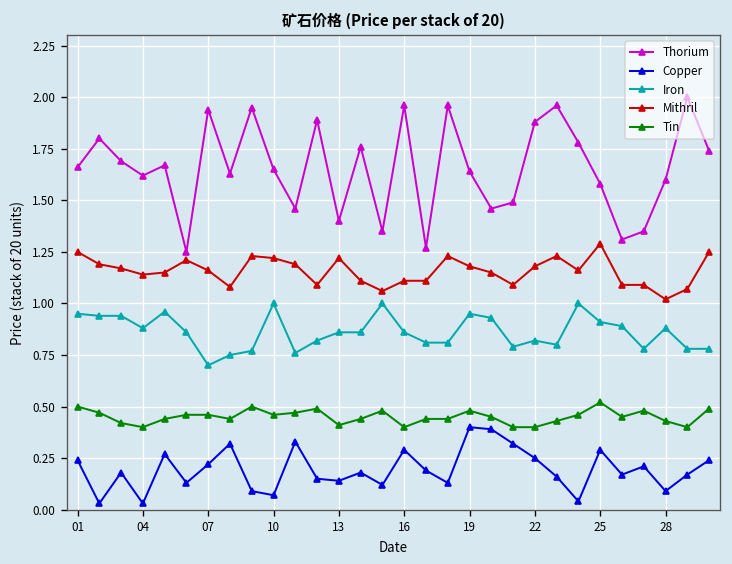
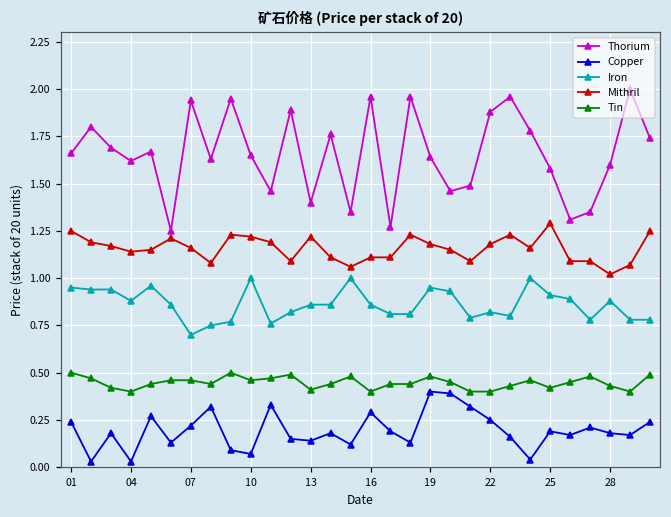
  {
    "Thorium": {
      "01": 1.66,
      "04": 1.62,
      "07": 1.94,
      "10": 1.65,
      "13": 1.40,
      "16": 1.96,
      "19": 1.64,
      "22": 1.88,
      "25": 1.58,
      "28": 1.60
    },
    "Copper": {
      "01": 0.24,
      "04": 0.03,
      "07": 0.22,
      "10": 0.07,
      "13": 0.14,
      "16": 0.29,
      "19": 0.40,
      "22": 0.25,
-     "25": 0.29,
-     "28": 0.09
+     "25": 0.19,
+     "28": 0.18
    },
    "Iron": {
      "01": 0.95,
      "04": 0.88,
      "07": 0.70,
      "10": 1.00,
      "13": 0.86,
      "16": 0.86,
      "19": 0.95,
      "22": 0.82,
      "25": 0.91,
      "28": 0.88
    },
    "Mithril": {
      "01": 1.25,
      "04": 1.14,
      "07": 1.16,
      "10": 1.22,
      "13": 1.22,
      "16": 1.11,
      "19": 1.18,
      "22": 1.18,
      "25": 1.29,
      "28": 1.02
    },
    "Tin": {
      "01": 0.50,
      "04": 0.40,
      "07": 0.46,
      "10": 0.46,
      "13": 0.41,
      "16": 0.40,
      "19": 0.48,
      "22": 0.40,
-     "25": 0.52,
+     "25": 0.42,
      "28": 0.43
    }
  }
